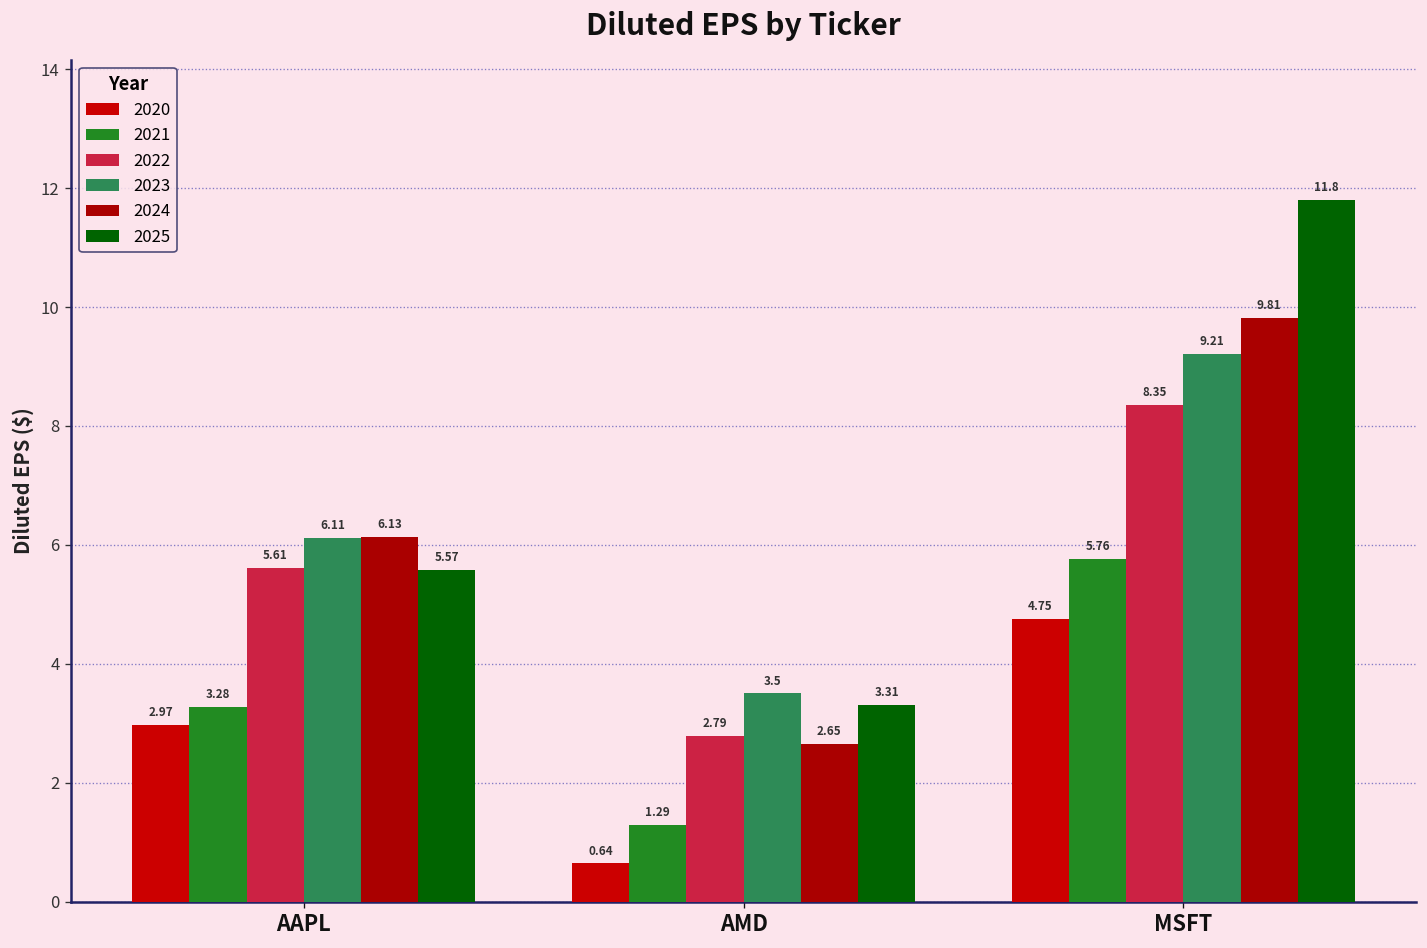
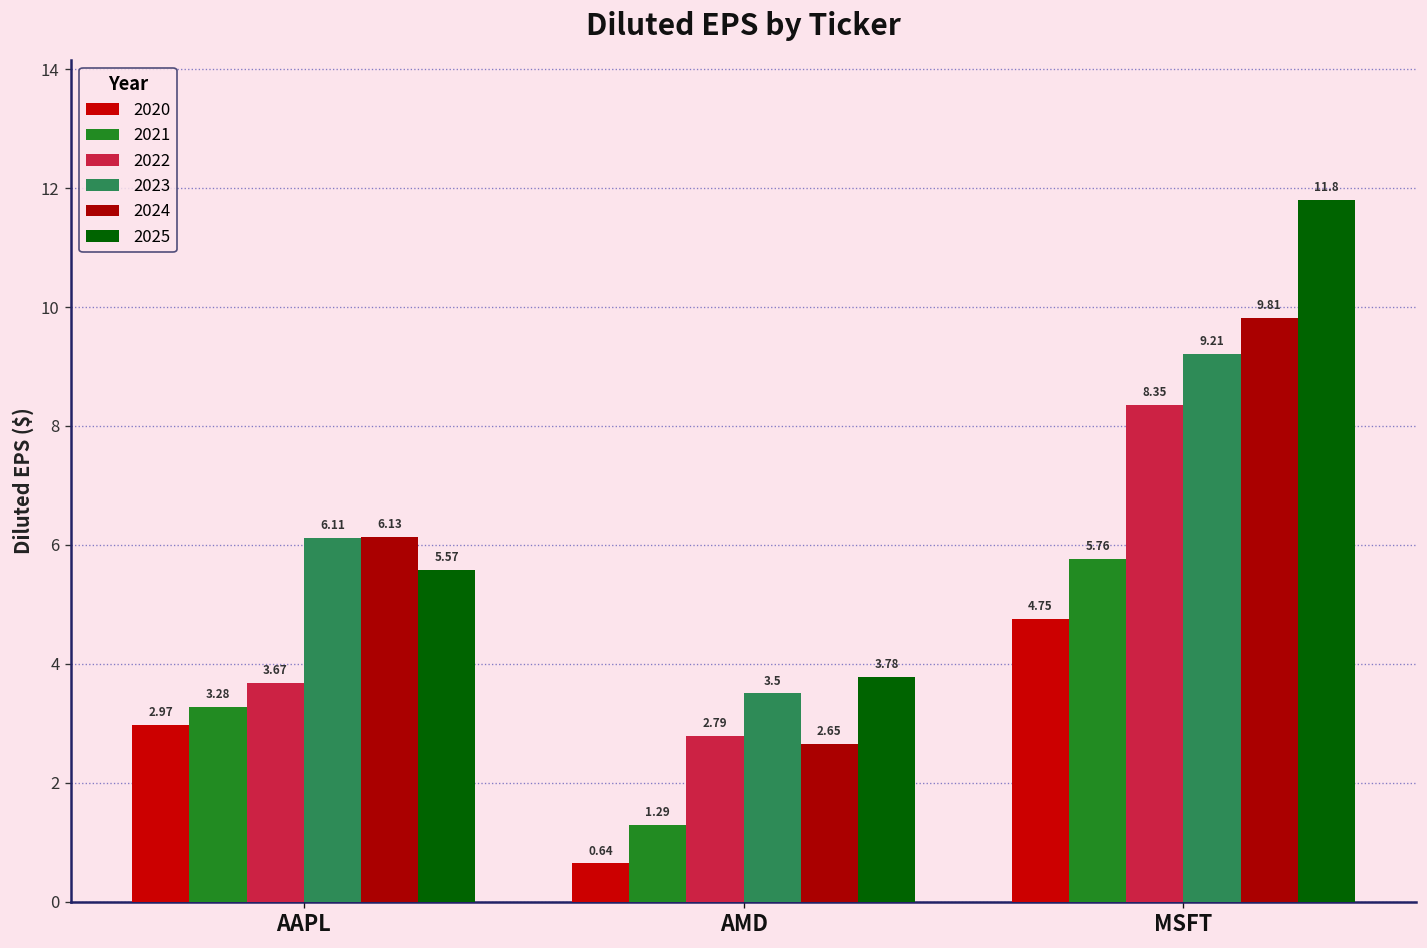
  {
    "2022": {
-     "AAPL": 5.61,
+     "AAPL": 3.67,
      "AMD": 2.79,
      "MSFT": 8.35
    },
    "2025": {
      "AAPL": 5.57,
-     "AMD": 3.31,
+     "AMD": 3.78,
      "MSFT": 11.8
    }
  }
